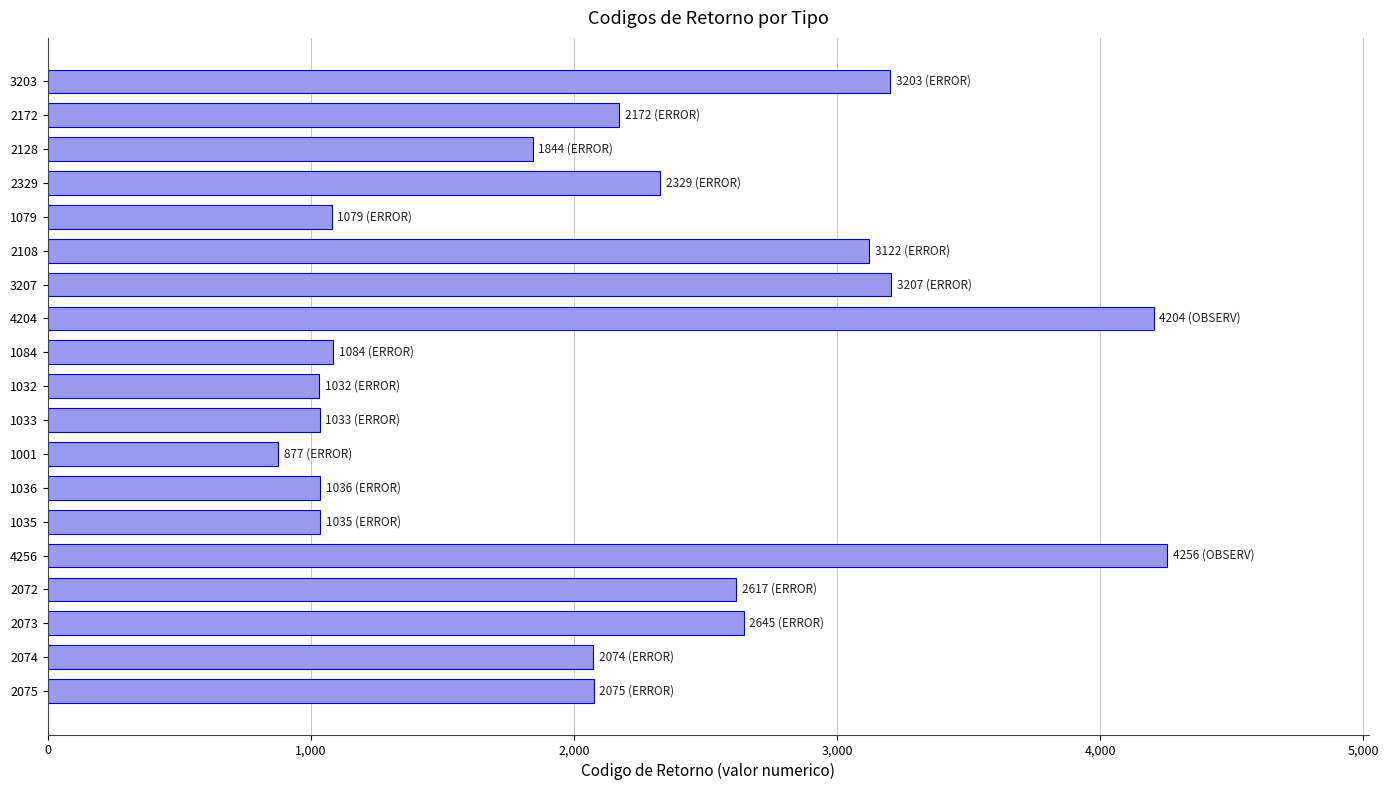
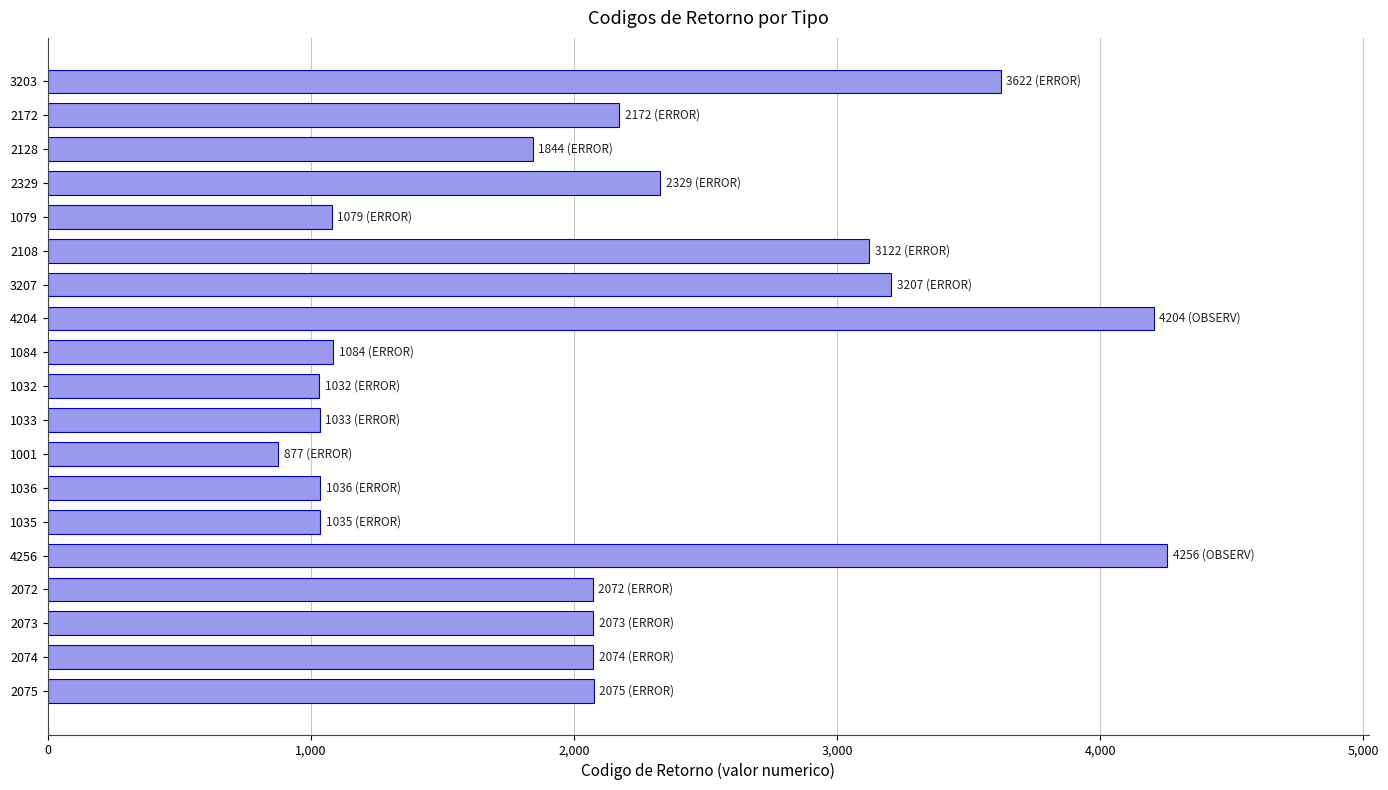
  {
-   "3203": 3203,
+   "3203": 3622,
    "2172": 2172,
    "2128": 1844,
    "2329": 2329,
    "1079": 1079,
    "2108": 3122,
    "3207": 3207,
    "4204": 4204,
    "1084": 1084,
    "1032": 1032,
    "1033": 1033,
    "1001": 877,
    "1036": 1036,
    "1035": 1035,
    "4256": 4256,
-   "2072": 2617,
-   "2073": 2645,
+   "2072": 2072,
+   "2073": 2073,
    "2074": 2074,
    "2075": 2075
  }
